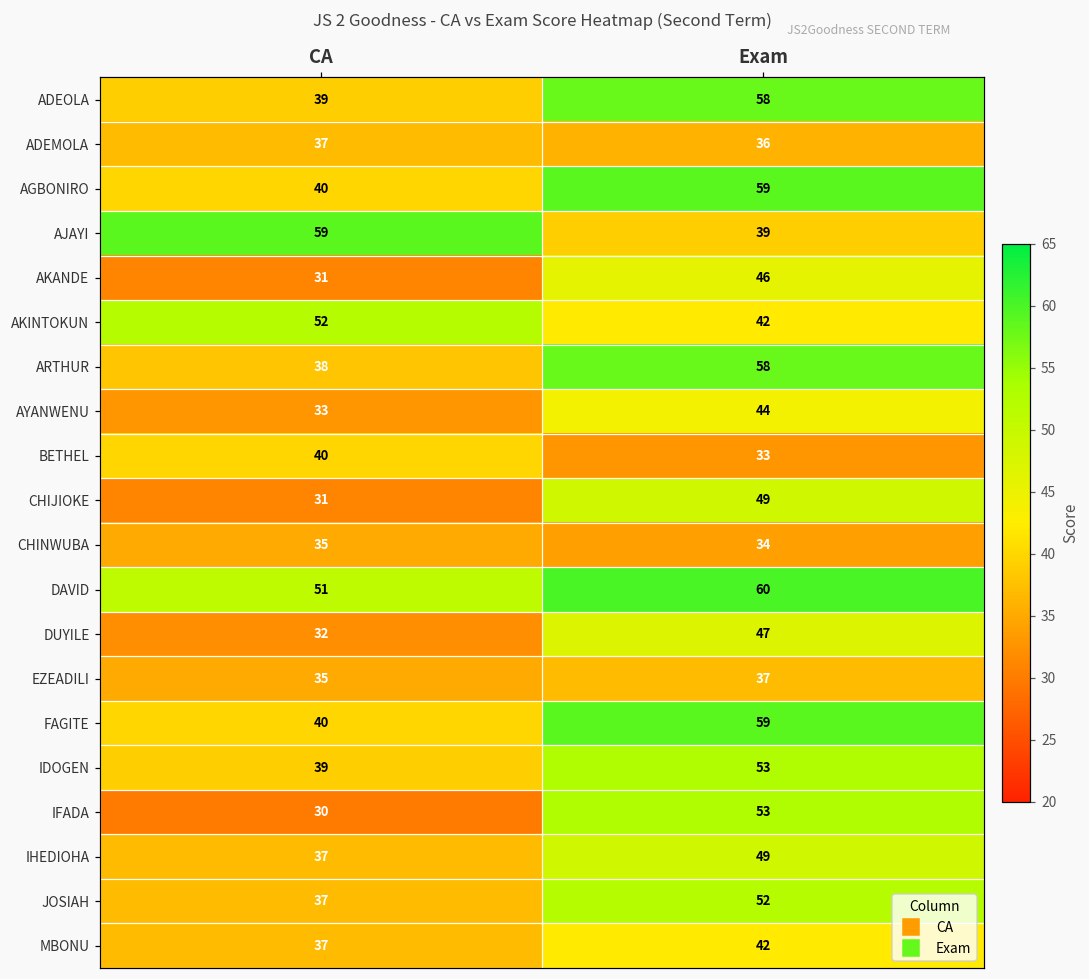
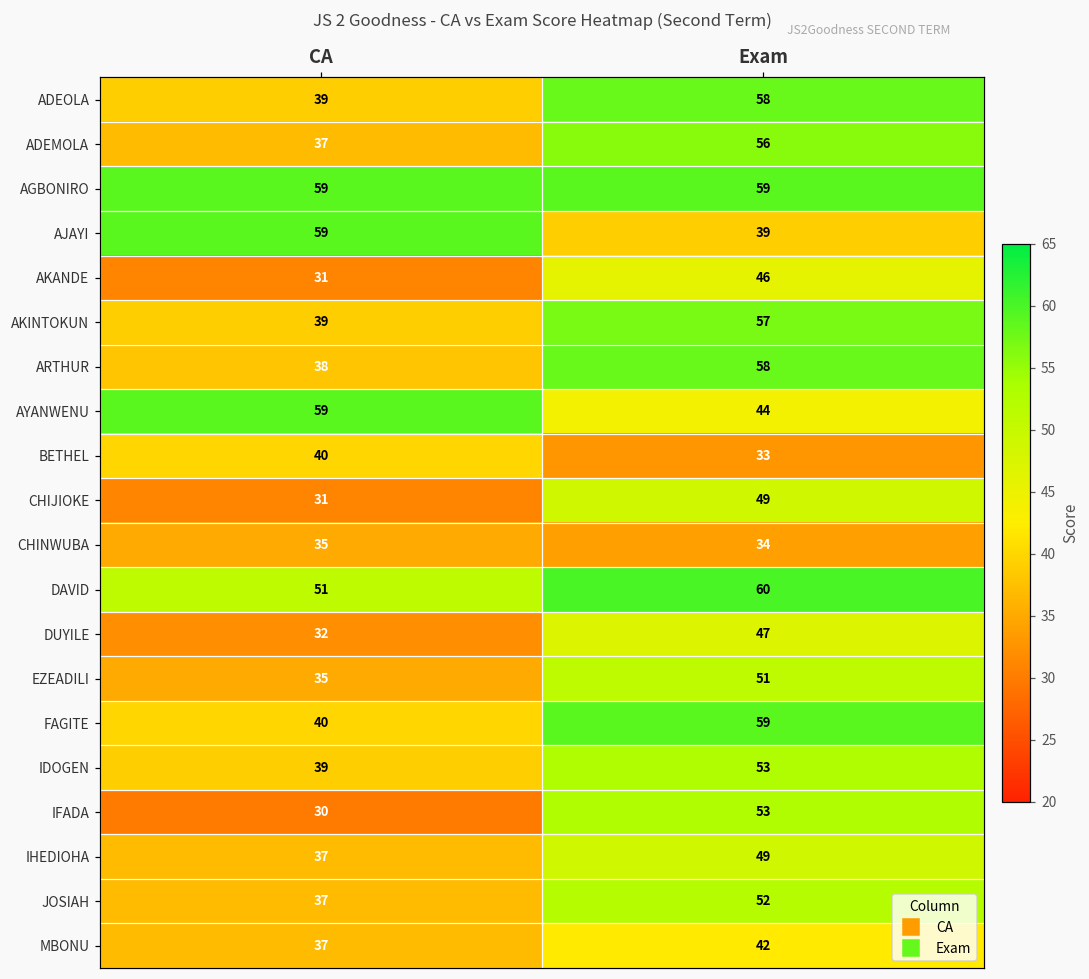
  {
    "ADEOLA": {
      "CA": 39,
      "Exam": 58
    },
    "ADEMOLA": {
      "CA": 37,
-     "Exam": 36
+     "Exam": 56
    },
    "AGBONIRO": {
-     "CA": 40,
+     "CA": 59,
      "Exam": 59
    },
    "AJAYI": {
      "CA": 59,
      "Exam": 39
    },
    "AKANDE": {
      "CA": 31,
      "Exam": 46
    },
    "AKINTOKUN": {
-     "CA": 52,
-     "Exam": 42
+     "CA": 39,
+     "Exam": 57
    },
    "ARTHUR": {
      "CA": 38,
      "Exam": 58
    },
    "AYANWENU": {
-     "CA": 33,
+     "CA": 59,
      "Exam": 44
    },
    "BETHEL": {
      "CA": 40,
      "Exam": 33
    },
    "CHIJIOKE": {
      "CA": 31,
      "Exam": 49
    },
    "CHINWUBA": {
      "CA": 35,
      "Exam": 34
    },
    "DAVID": {
      "CA": 51,
      "Exam": 60
    },
    "DUYILE": {
      "CA": 32,
      "Exam": 47
    },
    "EZEADILI": {
      "CA": 35,
-     "Exam": 37
+     "Exam": 51
    },
    "FAGITE": {
      "CA": 40,
      "Exam": 59
    },
    "IDOGEN": {
      "CA": 39,
      "Exam": 53
    },
    "IFADA": {
      "CA": 30,
      "Exam": 53
    },
    "IHEDIOHA": {
      "CA": 37,
      "Exam": 49
    },
    "JOSIAH": {
      "CA": 37,
      "Exam": 52
    },
    "MBONU": {
      "CA": 37,
      "Exam": 42
    }
  }
